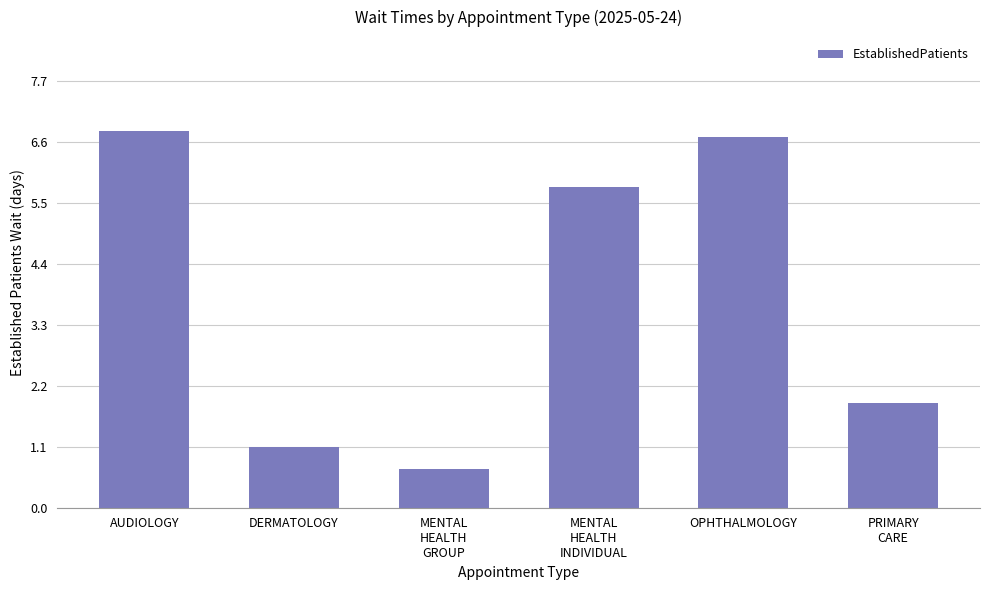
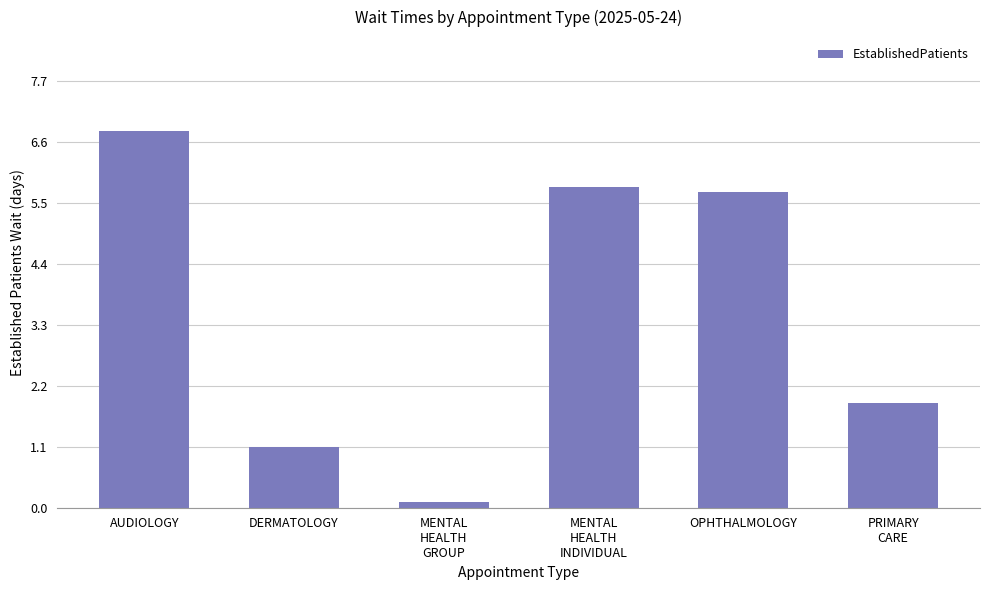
  {
    "AUDIOLOGY": 6.8,
    "DERMATOLOGY": 1.1,
-   "MENTAL HEALTH GROUP": 0.7,
+   "MENTAL HEALTH GROUP": 0.1,
    "MENTAL HEALTH INDIVIDUAL": 5.8,
-   "OPHTHALMOLOGY": 6.7,
+   "OPHTHALMOLOGY": 5.7,
    "PRIMARY CARE": 1.9
  }
